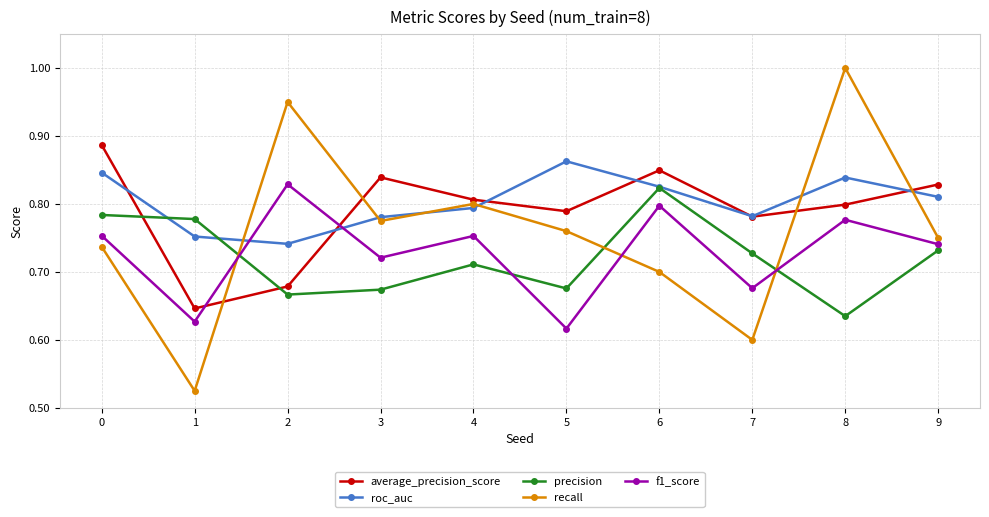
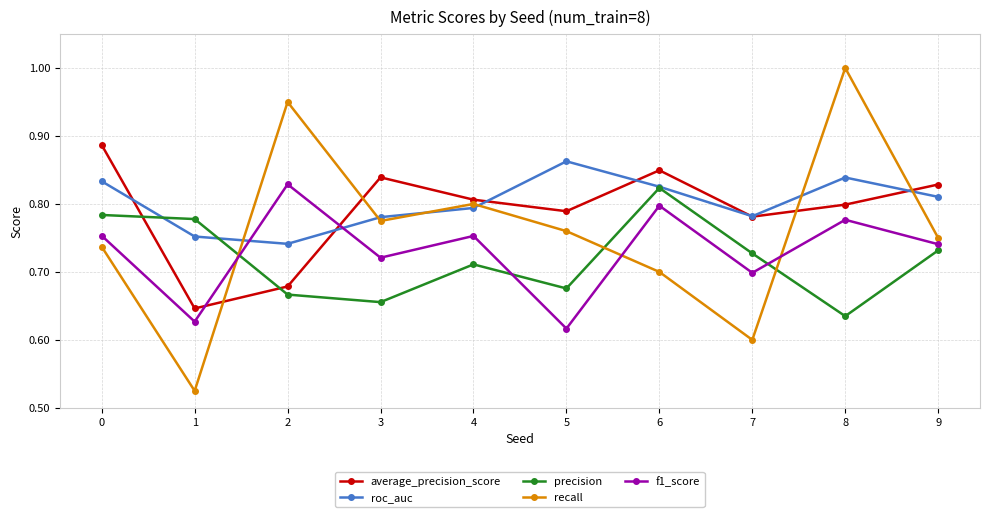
  {
    "average_precision_score": {
      "0": 0.89,
      "1": 0.65,
      "2": 0.68,
      "3": 0.84,
      "4": 0.81,
      "5": 0.79,
      "6": 0.85,
      "8": 0.80,
      "9": 0.83
    },
    "roc_auc": {
-     "0": 0.85,
+     "0": 0.83,
      "1": 0.75,
      "2": 0.74,
      "3": 0.78,
      "4": 0.79,
      "5": 0.86,
      "8": 0.84,
      "9": 0.81
    },
    "precision": {
      "0": 0.78,
      "1": 0.78,
      "2": 0.67,
-     "3": 0.67,
+     "3": 0.66,
      "4": 0.71,
      "5": 0.68,
      "7": 0.73,
      "8": 0.63,
      "9": 0.73
    },
    "recall": {
      "0": 0.74,
      "1": 0.53,
      "2": 0.95,
      "3": 0.78,
      "4": 0.80,
      "5": 0.76,
      "6": 0.70,
      "7": 0.60,
      "8": 1.00,
      "9": 0.75
    },
    "f1_score": {
      "0": 0.75,
      "1": 0.63,
      "2": 0.83,
      "3": 0.72,
      "4": 0.75,
      "5": 0.62,
      "6": 0.80,
-     "7": 0.68,
+     "7": 0.70,
      "8": 0.78,
      "9": 0.74
    }
  }
